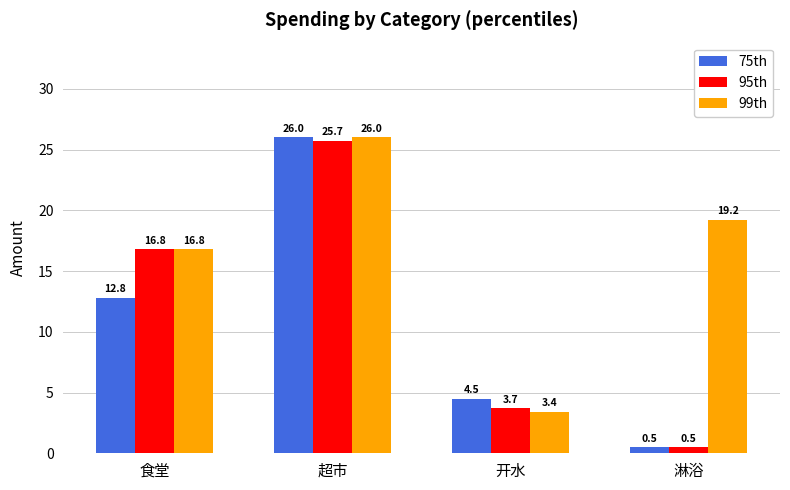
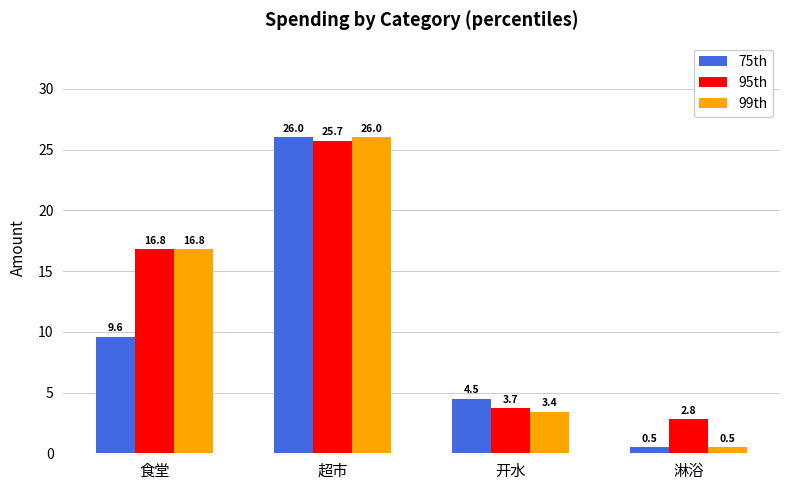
  {
    "75th": {
-     "食堂": 12.8,
+     "食堂": 9.6,
      "超市": 26.0,
      "开水": 4.5,
      "淋浴": 0.5
    },
    "95th": {
      "食堂": 16.8,
      "超市": 25.7,
      "开水": 3.7,
-     "淋浴": 0.5
+     "淋浴": 2.8
    },
    "99th": {
      "食堂": 16.8,
      "超市": 26.0,
      "开水": 3.4,
-     "淋浴": 19.2
+     "淋浴": 0.5
    }
  }
